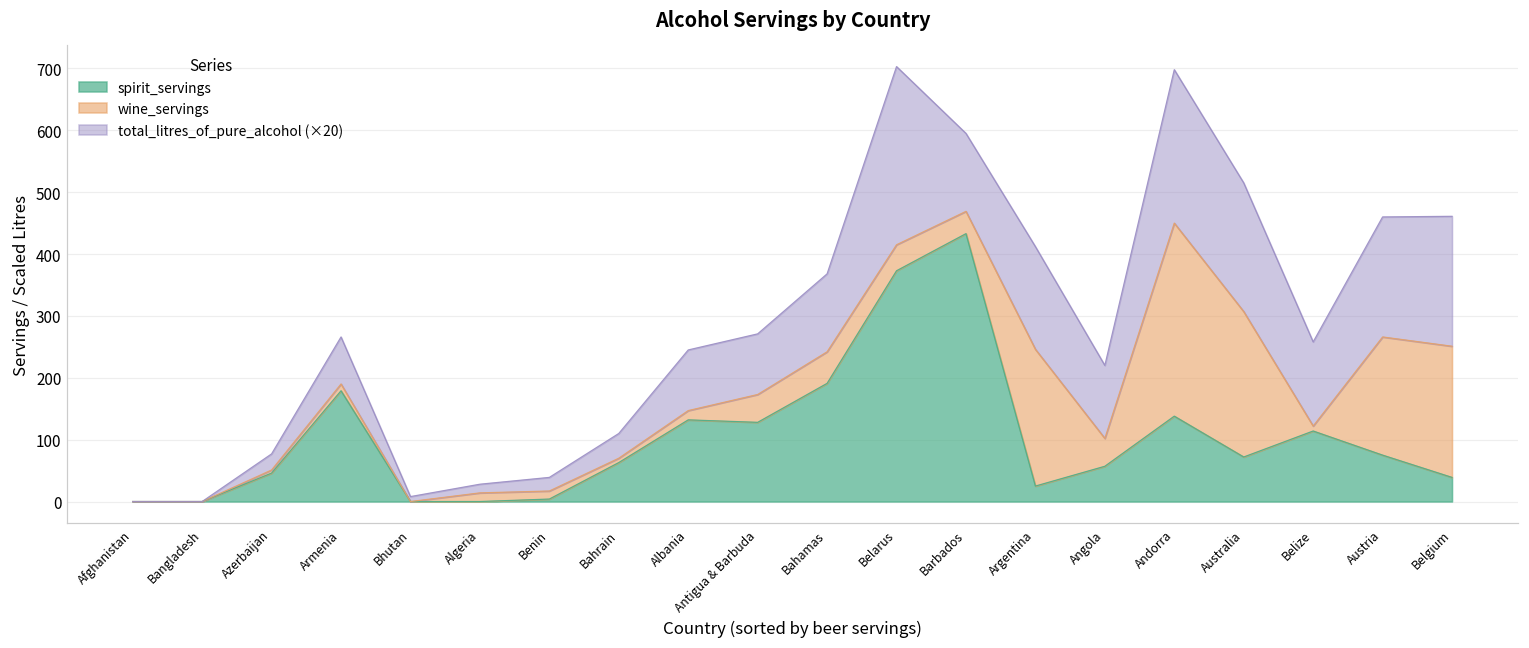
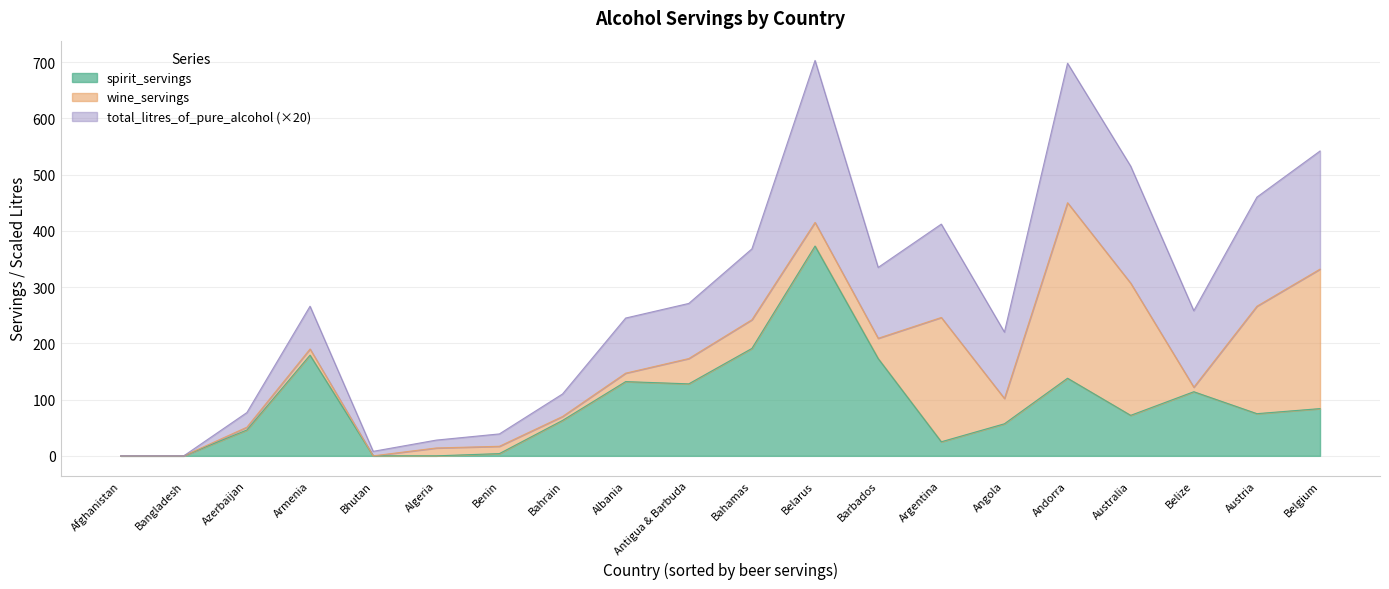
  {
    "spirit_servings": {
      "Azerbaijan": 50,
      "Armenia": 180,
      "Algeria": 0,
      "Benin": 0,
      "Bahrain": 60,
      "Albania": 130,
      "Antigua & Barbuda": 130,
      "Bahamas": 190,
      "Belarus": 370,
-     "Barbados": 430,
+     "Barbados": 170,
      "Argentina": 30,
      "Angola": 60,
      "Andorra": 140,
      "Australia": 70,
      "Belize": 110,
      "Austria": 80,
-     "Belgium": 40
+     "Belgium": 80
    },
    "wine_servings": {
      "Azerbaijan": 10,
      "Armenia": 10,
      "Algeria": 10,
      "Benin": 10,
      "Bahrain": 10,
      "Albania": 20,
      "Antigua & Barbuda": 50,
      "Bahamas": 50,
      "Belarus": 40,
      "Barbados": 40,
      "Argentina": 220,
      "Angola": 50,
      "Andorra": 310,
      "Australia": 240,
      "Belize": 10,
      "Austria": 190,
-     "Belgium": 210
+     "Belgium": 250
    },
    "total_litres_of_pure_alcohol (×20)": {
      "Azerbaijan": 30,
      "Armenia": 80,
      "Bhutan": 10,
      "Algeria": 10,
      "Benin": 20,
      "Bahrain": 40,
      "Albania": 100,
      "Antigua & Barbuda": 100,
      "Bahamas": 130,
      "Belarus": 290,
      "Barbados": 130,
      "Argentina": 170,
      "Angola": 120,
      "Andorra": 250,
      "Australia": 210,
      "Belize": 140,
      "Austria": 190,
      "Belgium": 210
    }
  }
